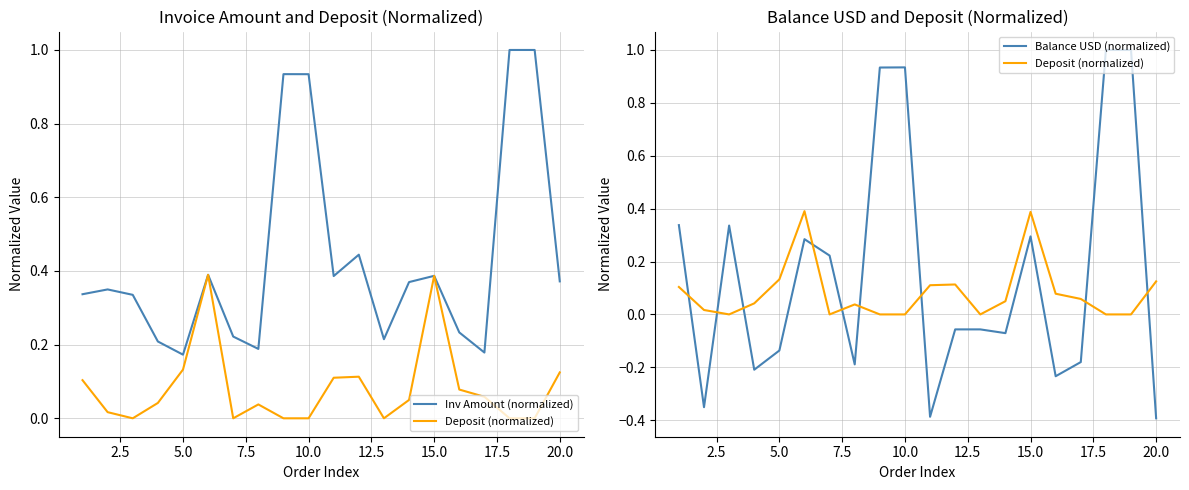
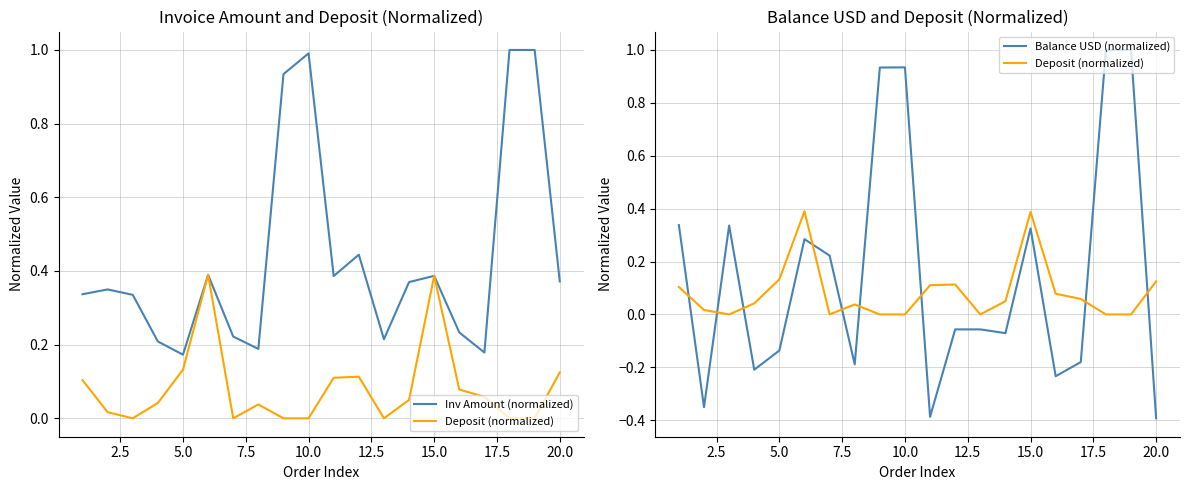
  {
    "Invoice Amount and Deposit (Normalized)": {
      "Inv Amount (normalized)": {
        "5.0": 0.17,
-       "10.0": 0.93,
+       "10.0": 0.99,
        "20.0": 0.37
      },
      "Deposit (normalized)": {
        "5.0": 0.13,
        "10.0": 0.00,
        "20.0": 0.12
      }
    },
    "Balance USD and Deposit (Normalized)": {
      "Balance USD (normalized)": {
        "5.0": -0.14,
        "10.0": 0.93,
-       "15.0": 0.30,
+       "15.0": 0.33,
        "20.0": -0.39
      },
      "Deposit (normalized)": {
        "5.0": 0.13,
        "10.0": 0.00,
        "15.0": 0.39,
        "20.0": 0.12
      }
    }
  }
